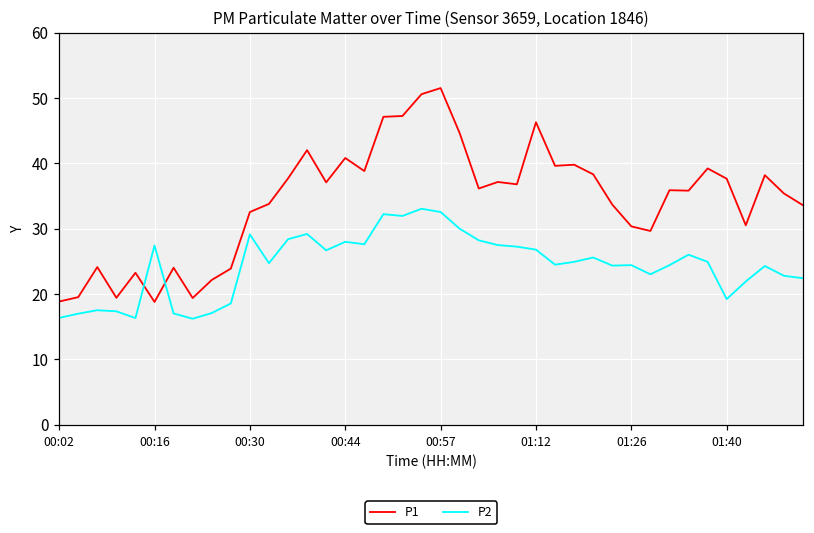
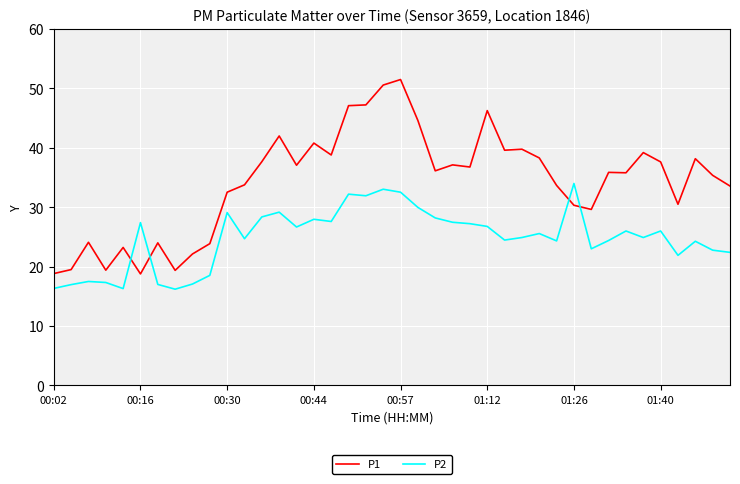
  {
    "P1": {
      "00:02": 19,
      "00:16": 19,
      "00:30": 33,
      "00:44": 41,
      "00:57": 52,
      "01:12": 46,
      "01:26": 30,
      "01:40": 38
    },
    "P2": {
      "00:02": 16,
      "00:16": 27,
      "00:30": 29,
      "00:44": 28,
      "00:57": 33,
      "01:12": 27,
-     "01:26": 24,
-     "01:40": 19
+     "01:26": 34,
+     "01:40": 26
    }
  }
